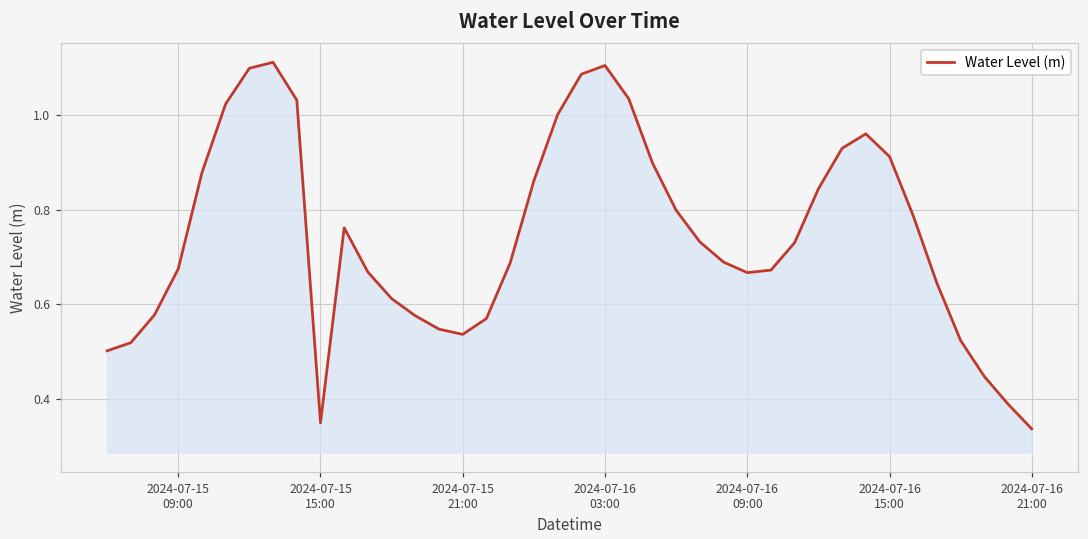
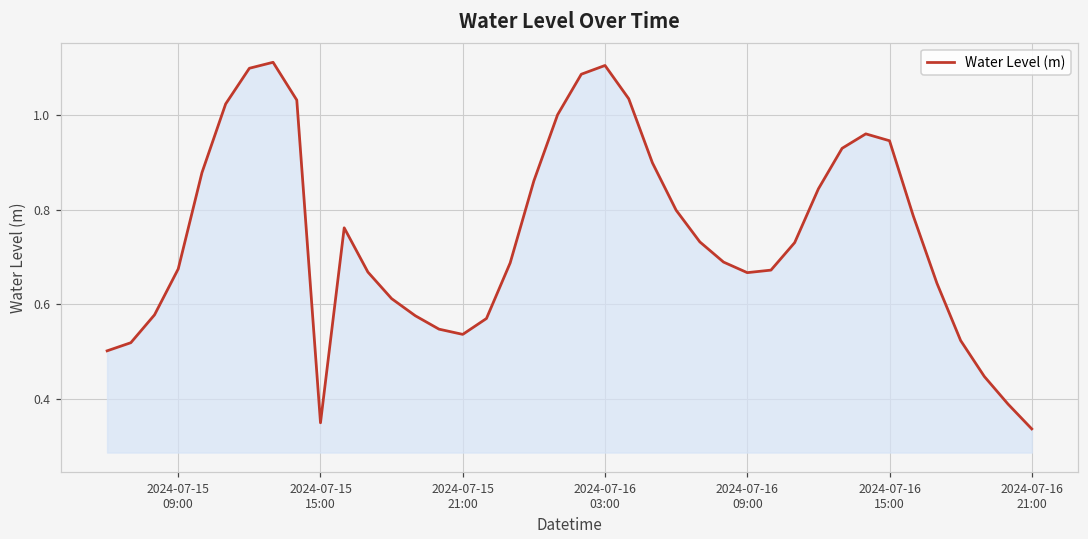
  {
    "2024-07-15 09:00": 0.67,
    "2024-07-15 15:00": 0.35,
    "2024-07-15 21:00": 0.54,
    "2024-07-16 03:00": 1.11,
    "2024-07-16 09:00": 0.67,
-   "2024-07-16 15:00": 0.91,
+   "2024-07-16 15:00": 0.95,
    "2024-07-16 21:00": 0.34
  }
